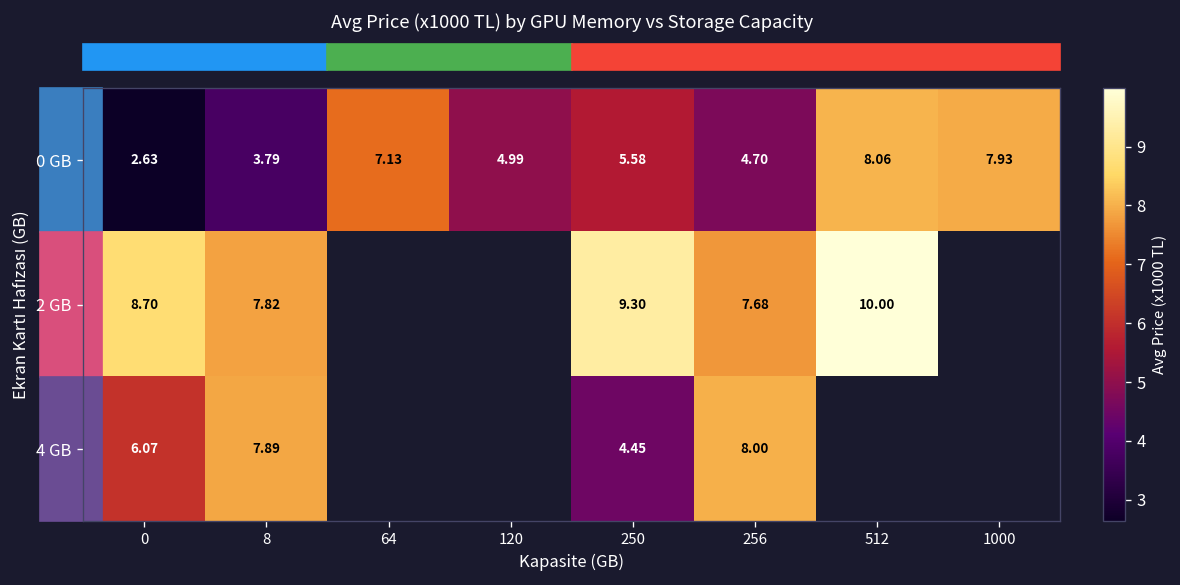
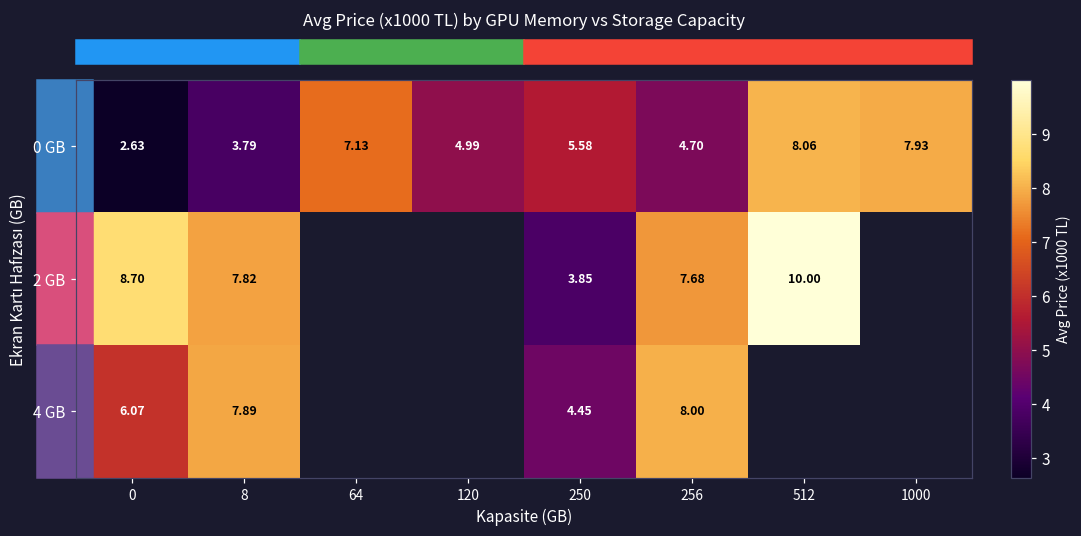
  {
    "0 GB": {
      "0": 2.63,
      "8": 3.79,
      "64": 7.13,
      "120": 4.99,
      "250": 5.58,
      "256": 4.70,
      "512": 8.06,
      "1000": 7.93
    },
    "2 GB": {
      "0": 8.70,
      "8": 7.82,
-     "250": 9.30,
+     "250": 3.85,
      "256": 7.68,
      "512": 10.00
    },
    "4 GB": {
      "0": 6.07,
      "8": 7.89,
      "250": 4.45,
      "256": 8.00
    }
  }
